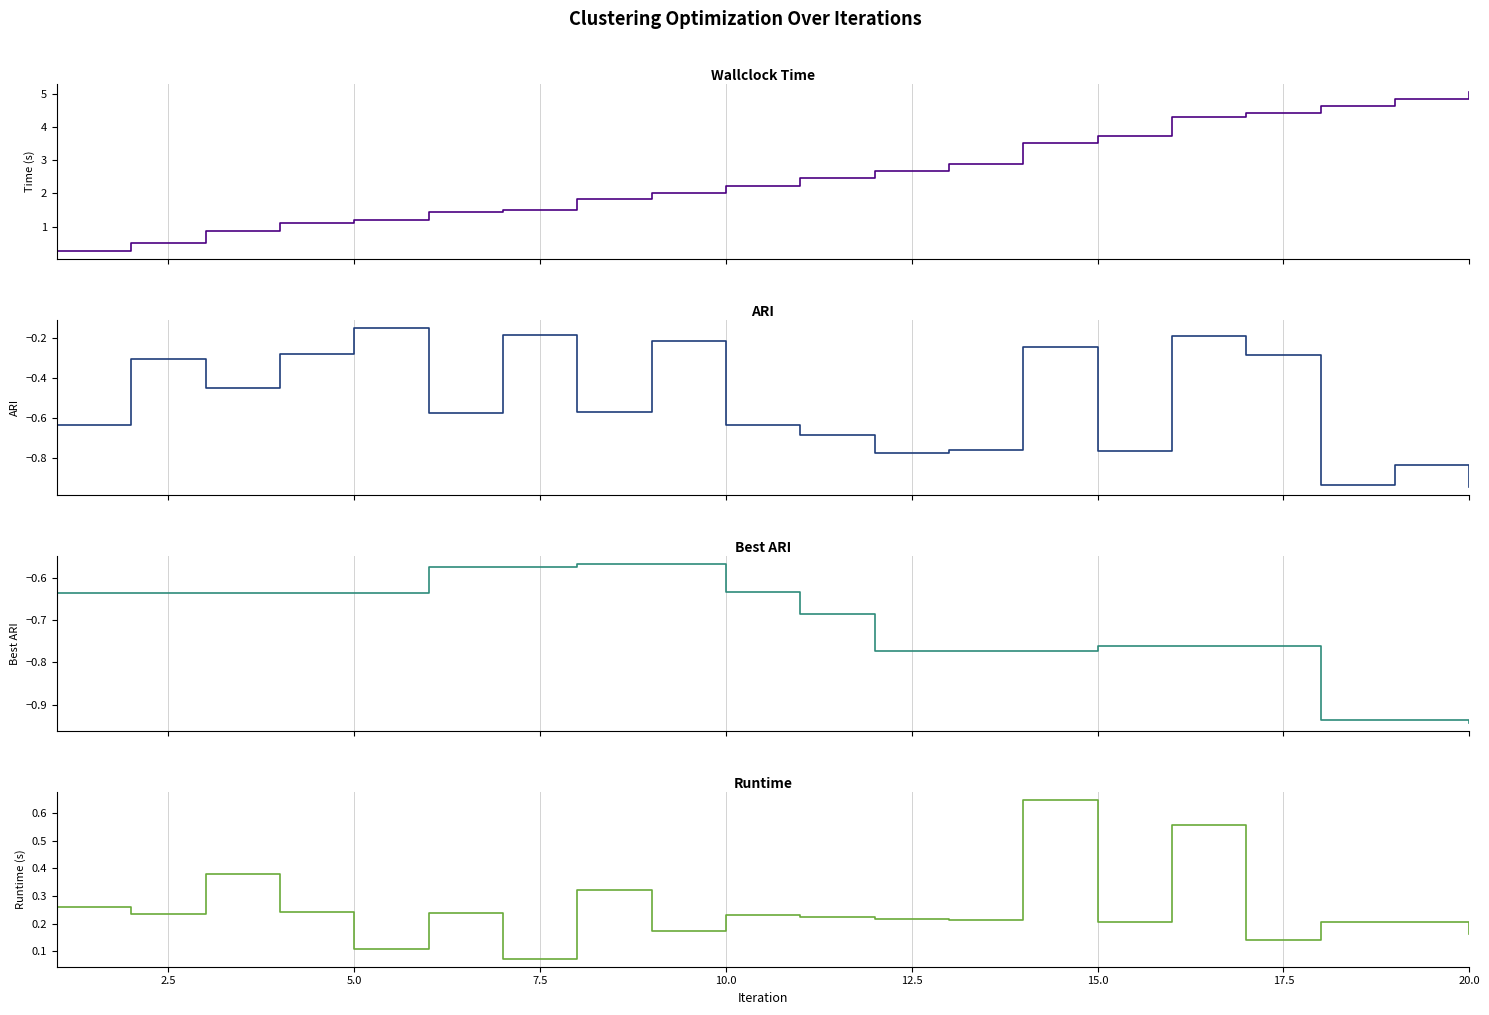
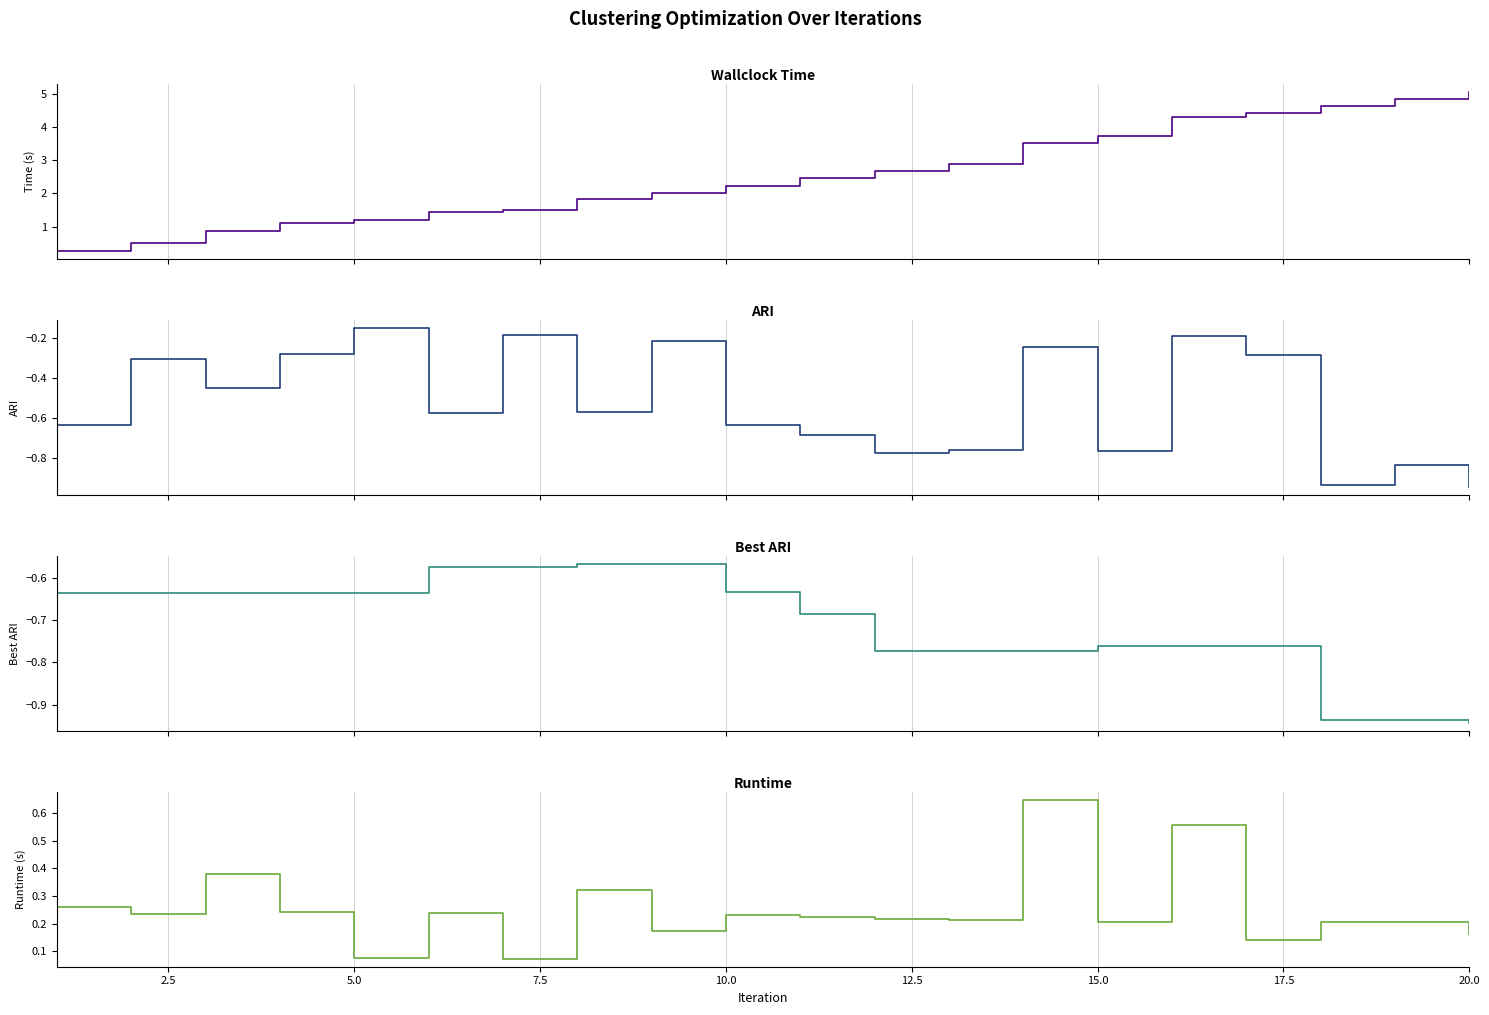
  {
    "Runtime": {
-     "5.0": 0.11,
+     "5.0": 0.08,
      "10.0": 0.23,
      "15.0": 0.21,
      "20.0": 0.16
    }
  }
